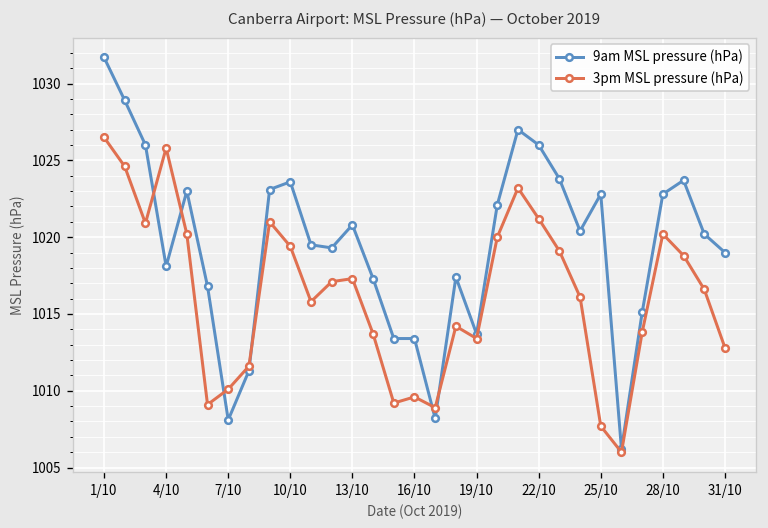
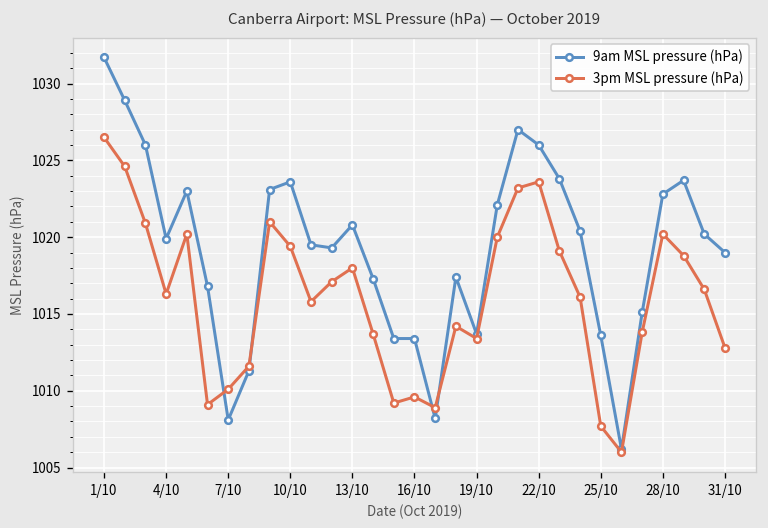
  {
    "9am MSL pressure (hPa)": {
      "1/10": 1031.7,
-     "4/10": 1018.1,
+     "4/10": 1019.9,
      "7/10": 1008.1,
      "10/10": 1023.6,
      "13/10": 1020.8,
      "16/10": 1013.4,
      "19/10": 1013.7,
      "22/10": 1026.0,
-     "25/10": 1022.8,
+     "25/10": 1013.6,
      "28/10": 1022.8,
      "31/10": 1019.0
    },
    "3pm MSL pressure (hPa)": {
      "1/10": 1026.5,
-     "4/10": 1025.8,
+     "4/10": 1016.3,
      "7/10": 1010.1,
      "10/10": 1019.4,
-     "13/10": 1017.3,
+     "13/10": 1018.0,
      "16/10": 1009.6,
      "19/10": 1013.4,
-     "22/10": 1021.2,
+     "22/10": 1023.6,
      "25/10": 1007.7,
      "28/10": 1020.2,
      "31/10": 1012.8
    }
  }
